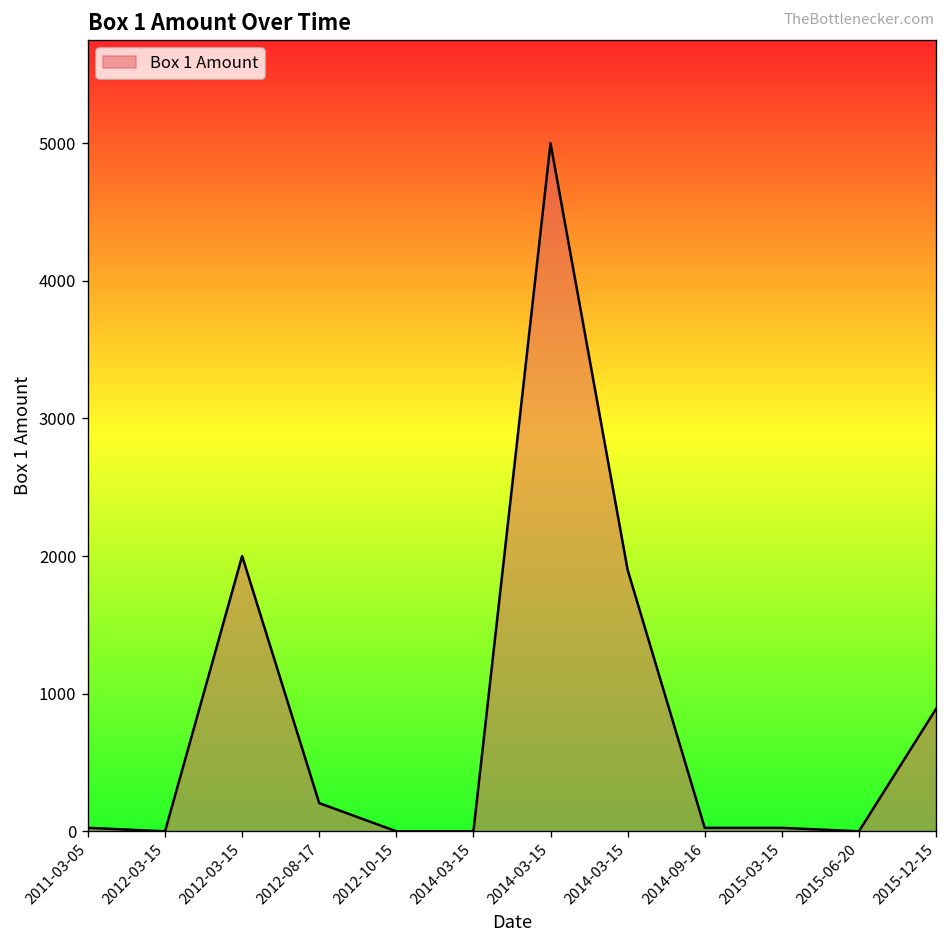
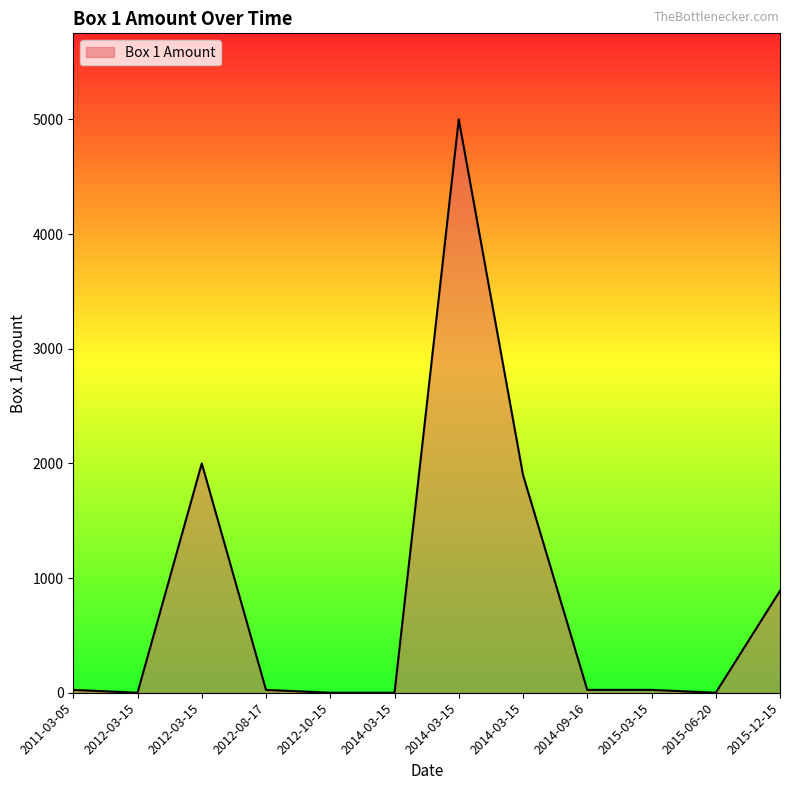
  {
    "2011-03-05": 30,
-   "2012-08-17": 210,
+   "2012-08-17": 30,
    "2012-10-15": 0,
    "2014-09-16": 30,
    "2015-03-15": 30,
    "2015-06-20": 0,
    "2015-12-15": 890
  }
